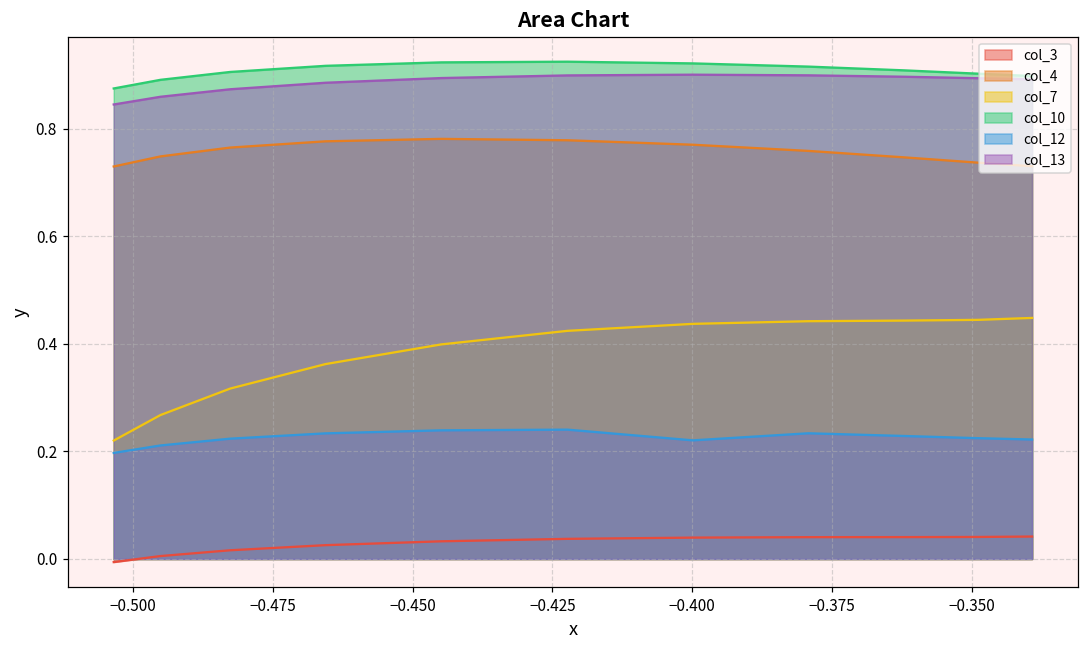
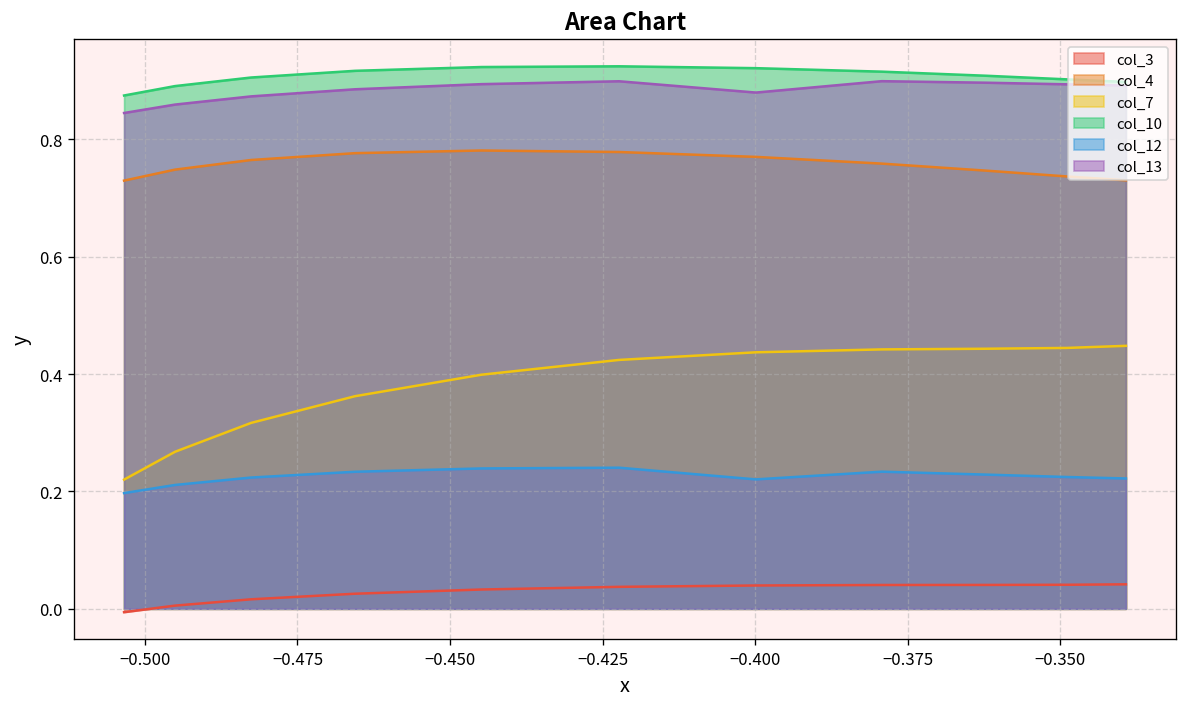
  {
    "col_10": {
      "−0.400": 0.92
    },
    "col_12": {
      "−0.400": 0.22
    },
    "col_13": {
-     "−0.400": 0.90
+     "−0.400": 0.88
    }
  }
